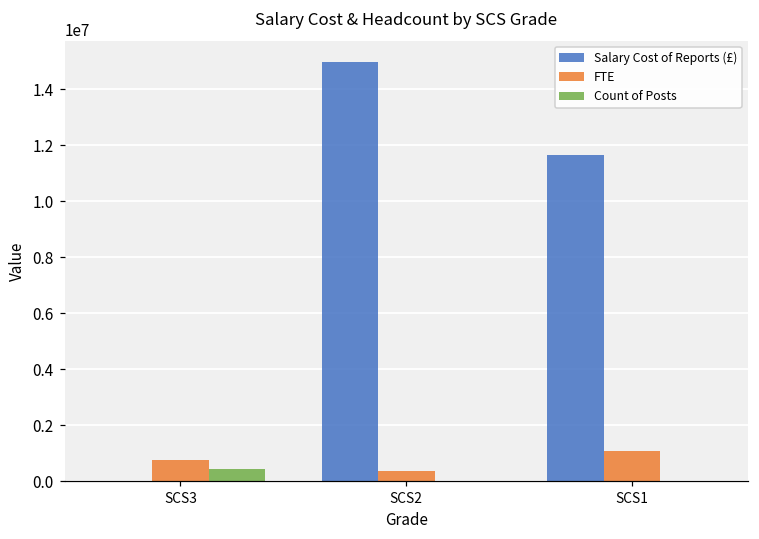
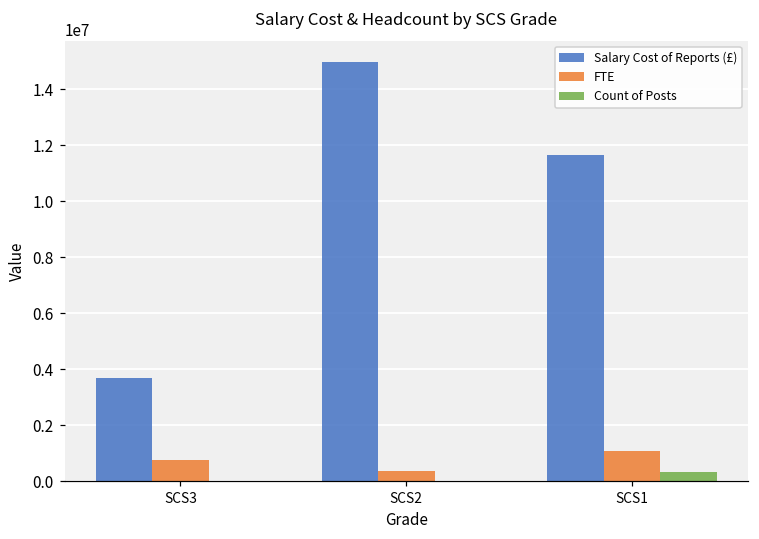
  {
    "Salary Cost of Reports (£)": {
-     "SCS3": 0,
+     "SCS3": 3700000,
      "SCS2": 15000000,
      "SCS1": 11700000
    },
    "FTE": {
      "SCS3": 800000,
      "SCS2": 400000,
      "SCS1": 1100000
    },
    "Count of Posts": {
-     "SCS3": 400000,
-     "SCS1": 0
+     "SCS3": 0,
+     "SCS1": 300000
    }
  }
